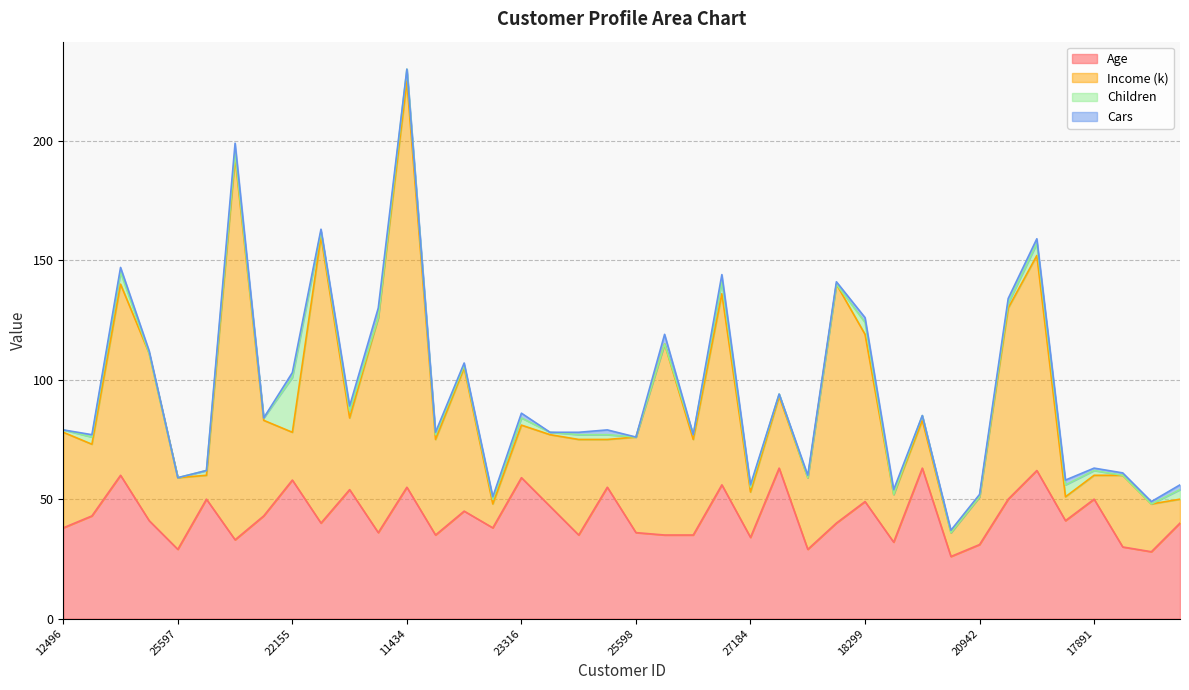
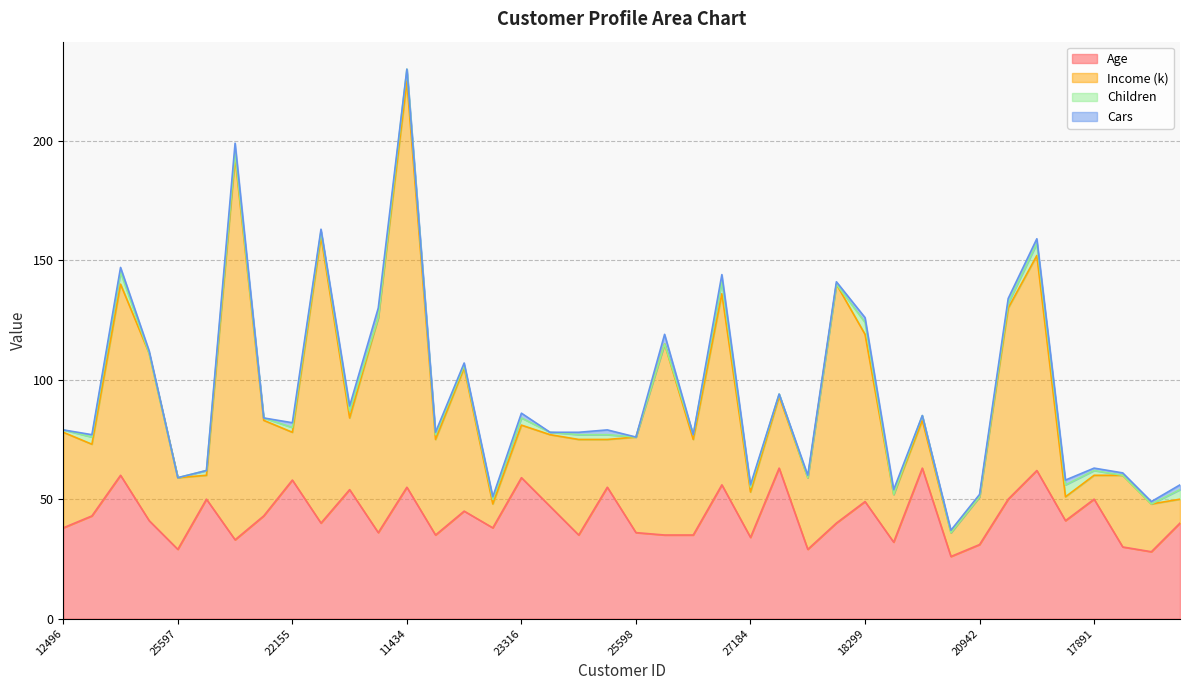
  {
    "Age": {
      "12496": 38,
      "25597": 29,
      "22155": 58,
      "11434": 55,
      "23316": 59,
      "25598": 36,
      "27184": 34,
      "18299": 49,
      "20942": 31,
      "17891": 50
    },
    "Income (k)": {
      "22155": 20,
      "11434": 170,
      "23316": 22,
      "27184": 19,
      "18299": 70,
      "17891": 10
    },
    "Children": {
-     "22155": 23,
+     "22155": 2,
      "23316": 3,
      "18299": 5
    },
    "Cars": {
      "22155": 2,
      "23316": 2,
      "18299": 2
    }
  }
